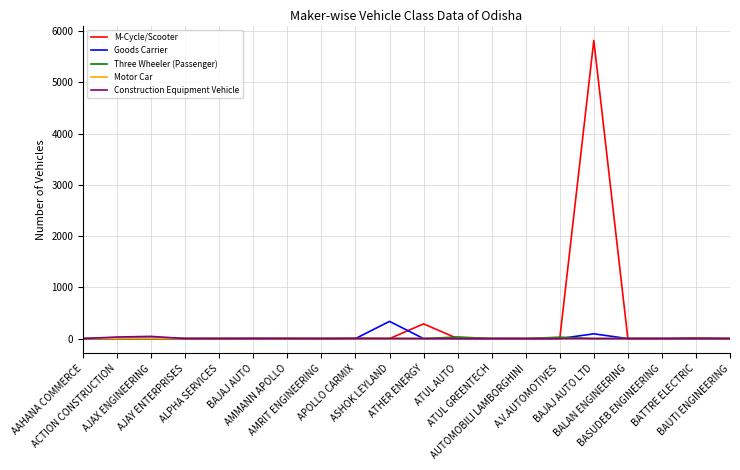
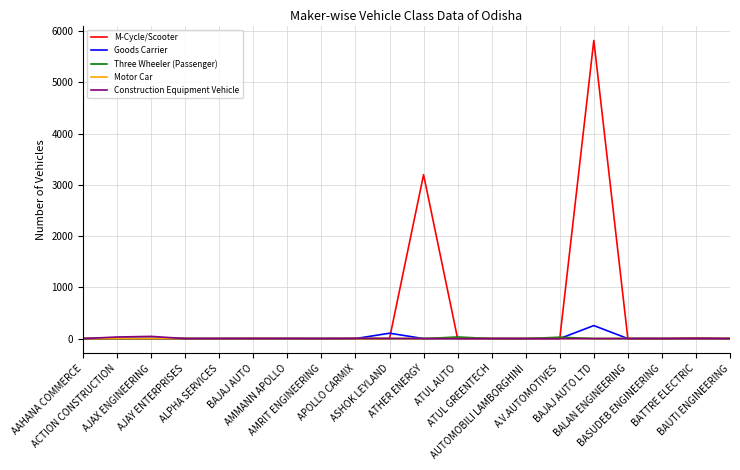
  {
    "M-Cycle/Scooter": {
-     "ATHER ENERGY": 300,
+     "ATHER ENERGY": 3200,
      "BAJAJ AUTO LTD": 5800
    },
    "Goods Carrier": {
-     "ASHOK LEYLAND": 300,
-     "BAJAJ AUTO LTD": 100
+     "ASHOK LEYLAND": 100,
+     "BAJAJ AUTO LTD": 300
    }
  }
